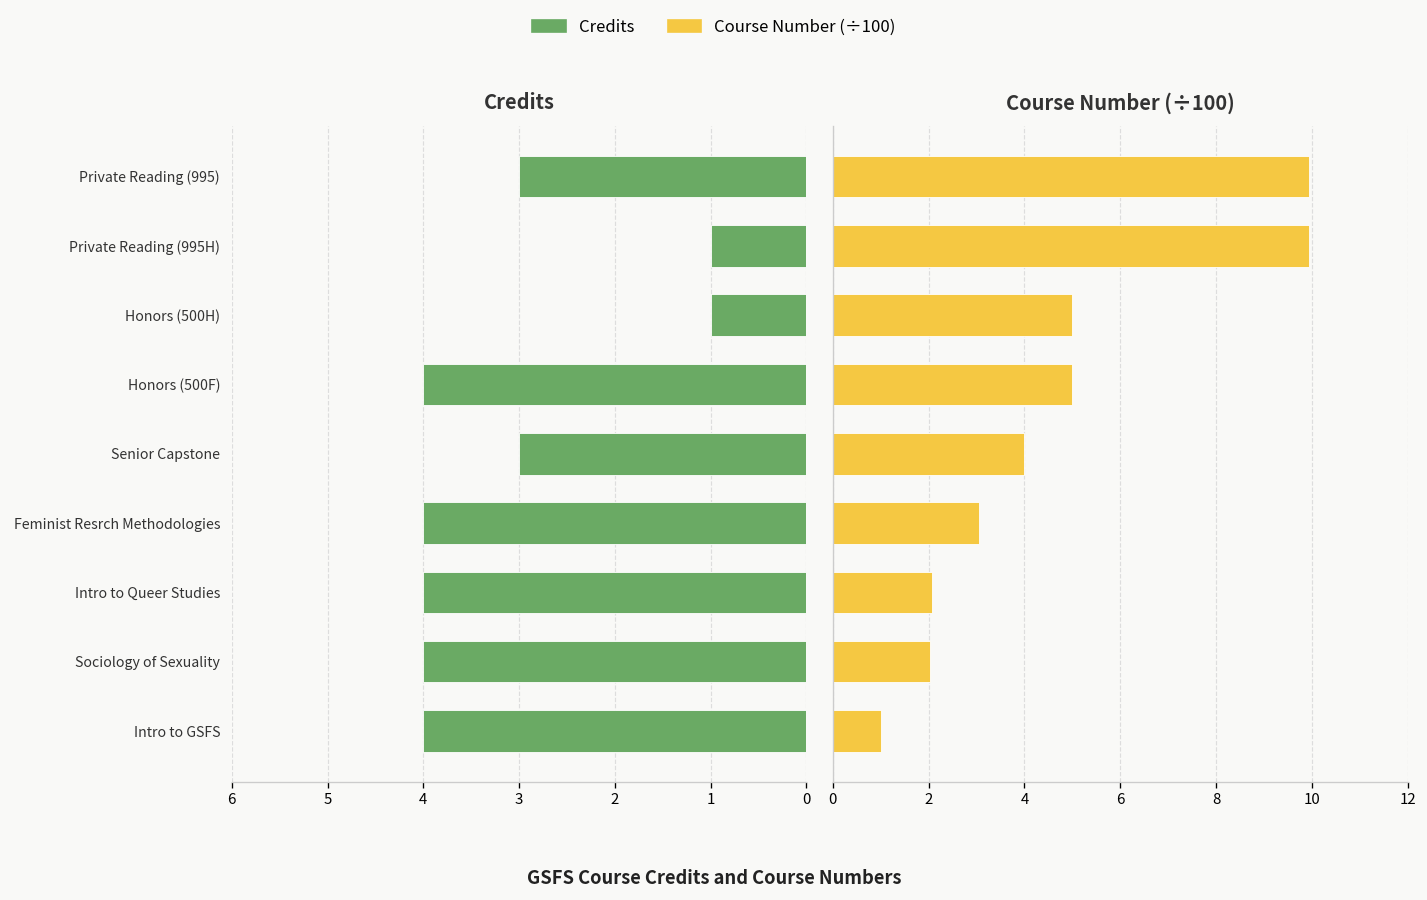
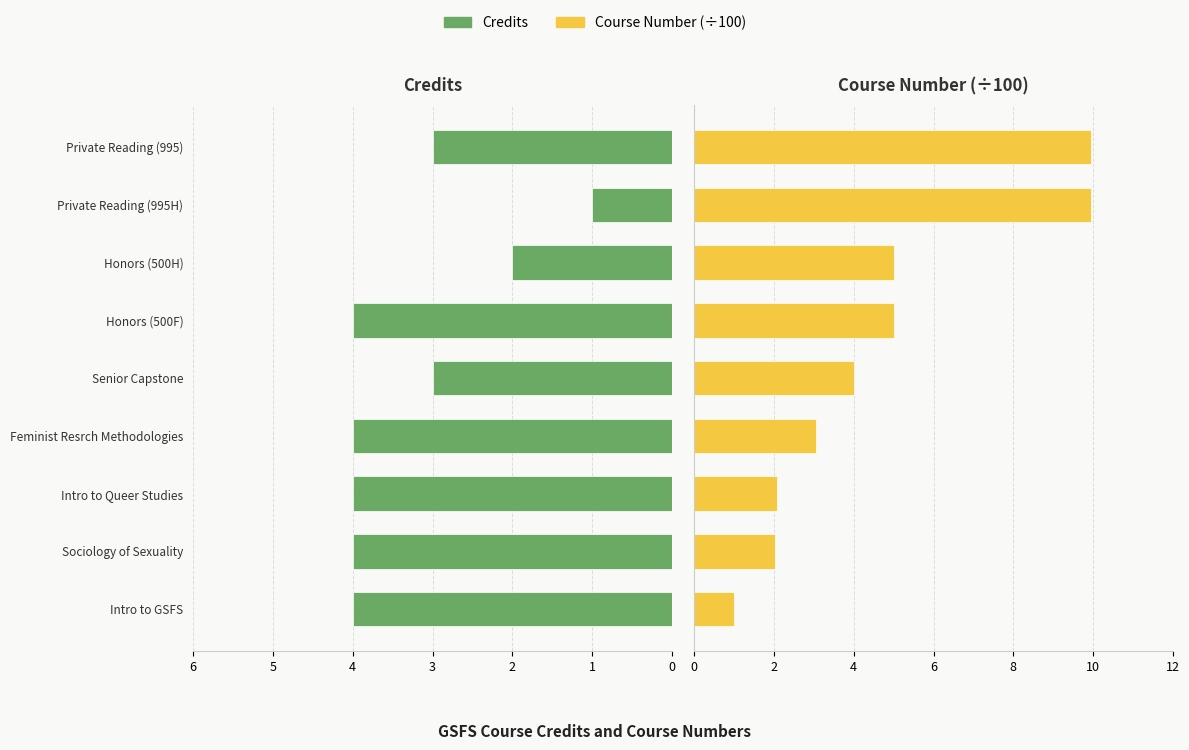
  {
    "Credits": {
      "Private Reading (995)": 3,
      "Private Reading (995H)": 1,
-     "Honors (500H)": 1,
+     "Honors (500H)": 2,
      "Honors (500F)": 4,
      "Senior Capstone": 3,
      "Feminist Resrch Methodologies": 4,
      "Intro to Queer Studies": 4,
      "Sociology of Sexuality": 4,
      "Intro to GSFS": 4
    }
  }
